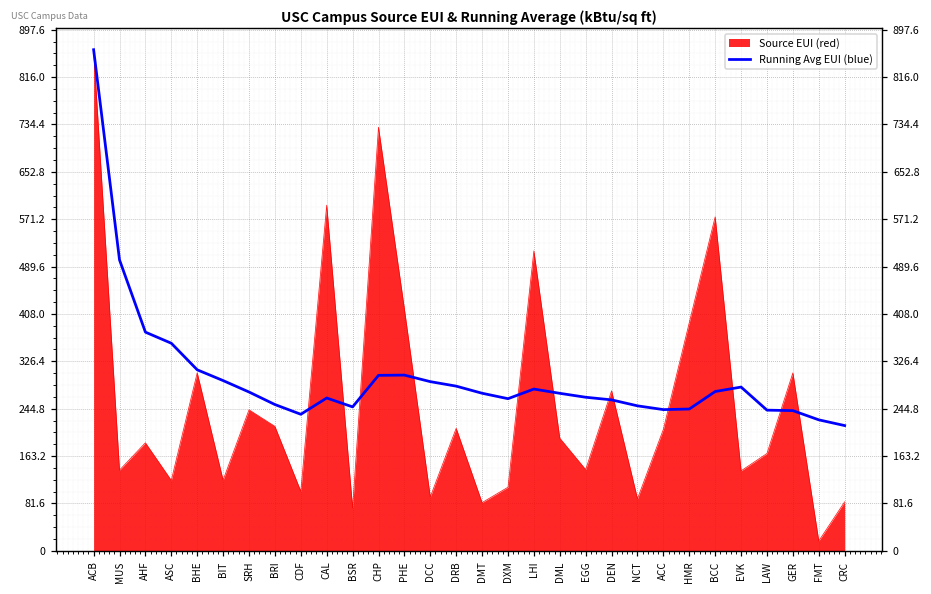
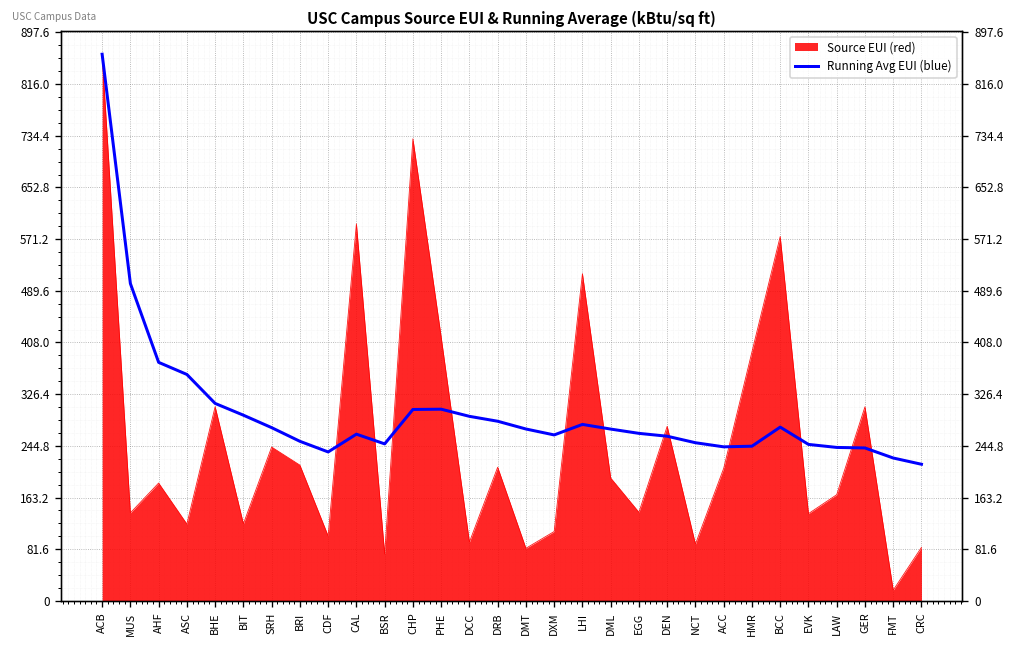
  {
    "Source EUI (red)": {
      "MUS": 140,
      "AHF": 190,
      "ASC": 120,
      "BHE": 310,
      "BIT": 120,
      "SRH": 240,
      "BRI": 210,
      "CDF": 100,
      "CAL": 600,
      "BSR": 70,
      "CHP": 730,
      "PHE": 420,
      "DCC": 90,
      "DRB": 210,
      "DMT": 80,
      "DXM": 110,
      "LHI": 520,
      "DML": 190,
      "EGG": 140,
      "DEN": 280,
      "NCT": 90,
      "ACC": 210,
      "HMR": 390,
      "BCC": 580,
      "EVK": 140,
      "LAW": 170,
      "GER": 310,
      "FMT": 20,
      "CRC": 80
    },
    "Running Avg EUI (blue)": {
      "MUS": 500,
      "AHF": 380,
      "ASC": 360,
      "BHE": 310,
      "BIT": 290,
      "SRH": 270,
      "BRI": 250,
      "CDF": 240,
      "CAL": 260,
      "BSR": 250,
      "CHP": 300,
      "PHE": 300,
      "DCC": 290,
      "DRB": 280,
      "DMT": 270,
      "DXM": 260,
      "LHI": 280,
      "DML": 270,
      "EGG": 260,
      "DEN": 260,
      "NCT": 250,
      "ACC": 240,
      "HMR": 240,
      "BCC": 270,
-     "EVK": 280,
+     "EVK": 250,
      "LAW": 240,
      "GER": 240,
      "FMT": 230,
      "CRC": 220
    }
  }
